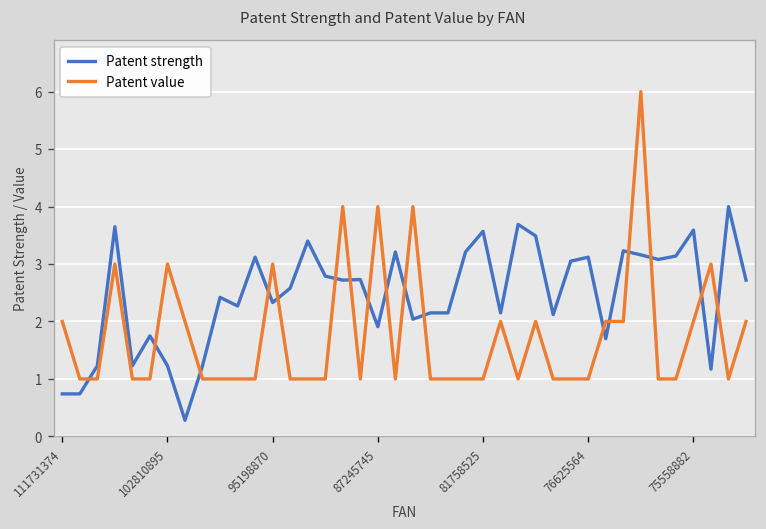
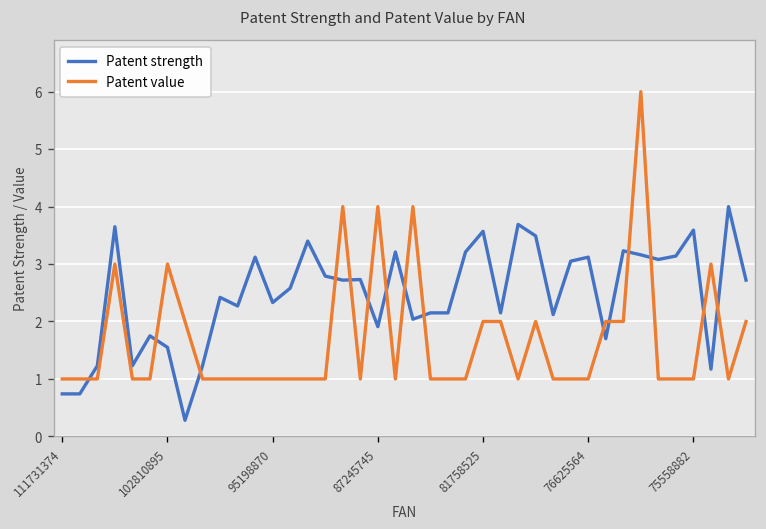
  {
    "Patent strength": {
      "111731374": 0.7,
-     "102810895": 1.2,
+     "102810895": 1.6,
      "95198870": 2.3,
      "87245745": 1.9,
      "81758525": 3.6,
      "76625564": 3.1,
      "75558882": 3.6
    },
    "Patent value": {
-     "111731374": 2,
+     "111731374": 1,
      "102810895": 3,
-     "95198870": 3,
+     "95198870": 1,
      "87245745": 4,
-     "81758525": 1,
+     "81758525": 2,
      "76625564": 1,
-     "75558882": 2
+     "75558882": 1
    }
  }
